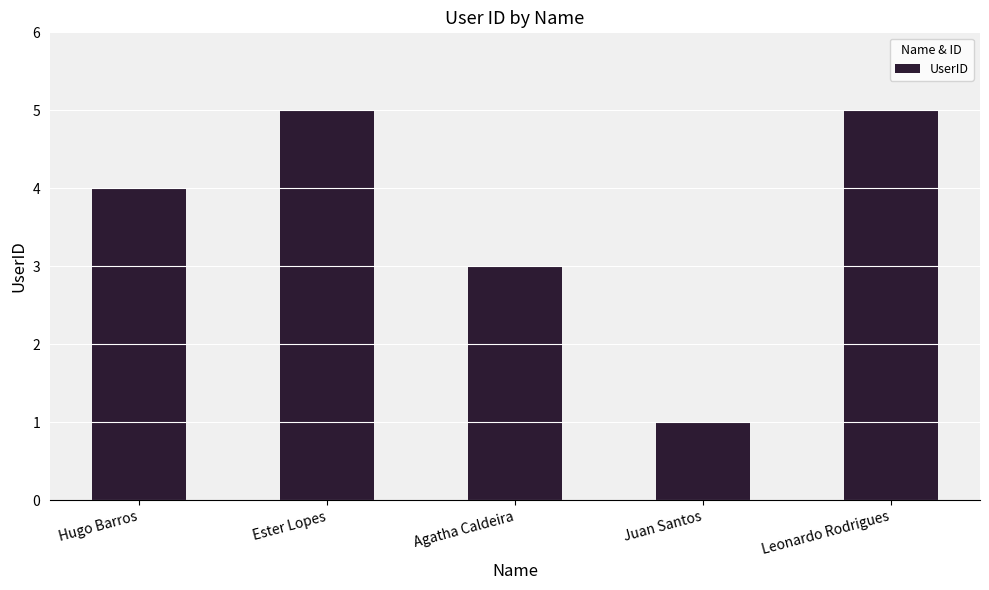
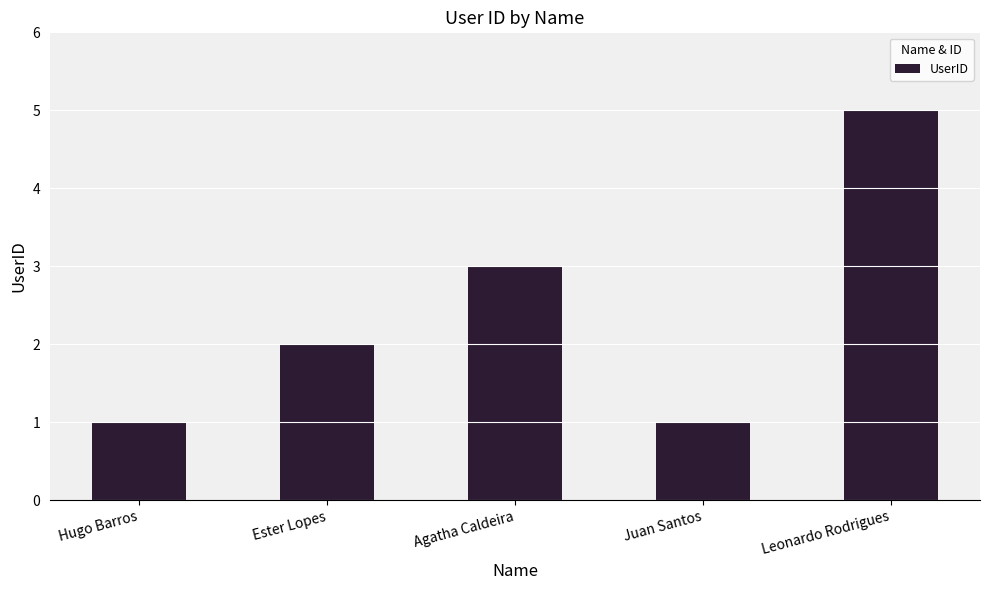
  {
-   "Hugo Barros": 4,
-   "Ester Lopes": 5,
+   "Hugo Barros": 1,
+   "Ester Lopes": 2,
    "Agatha Caldeira": 3,
    "Juan Santos": 1,
    "Leonardo Rodrigues": 5
  }
